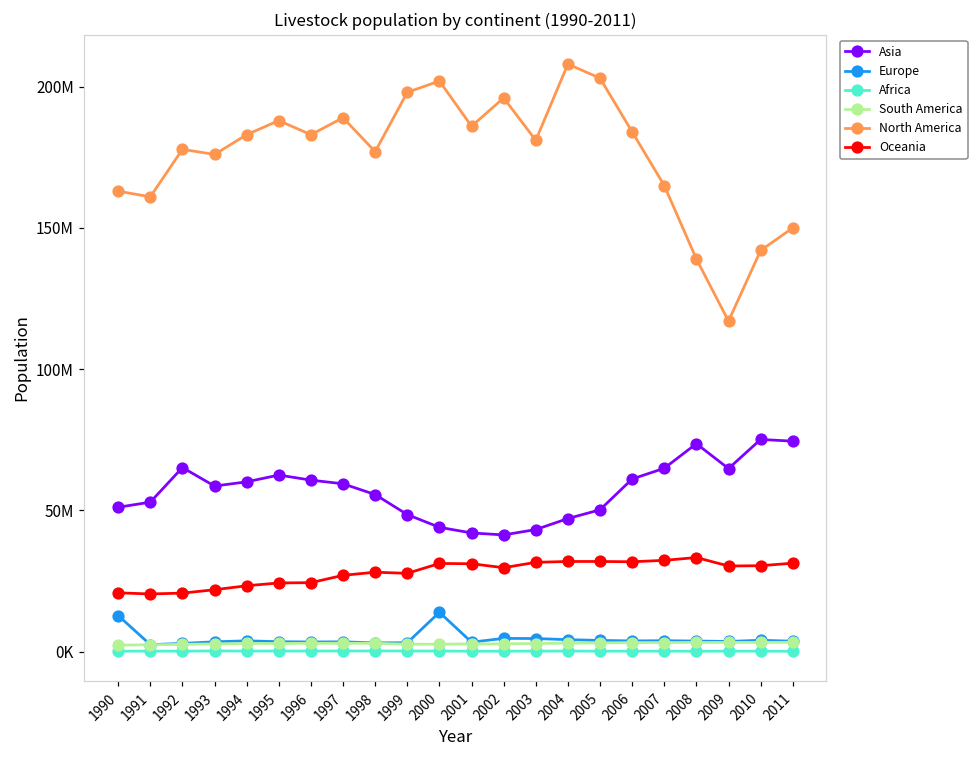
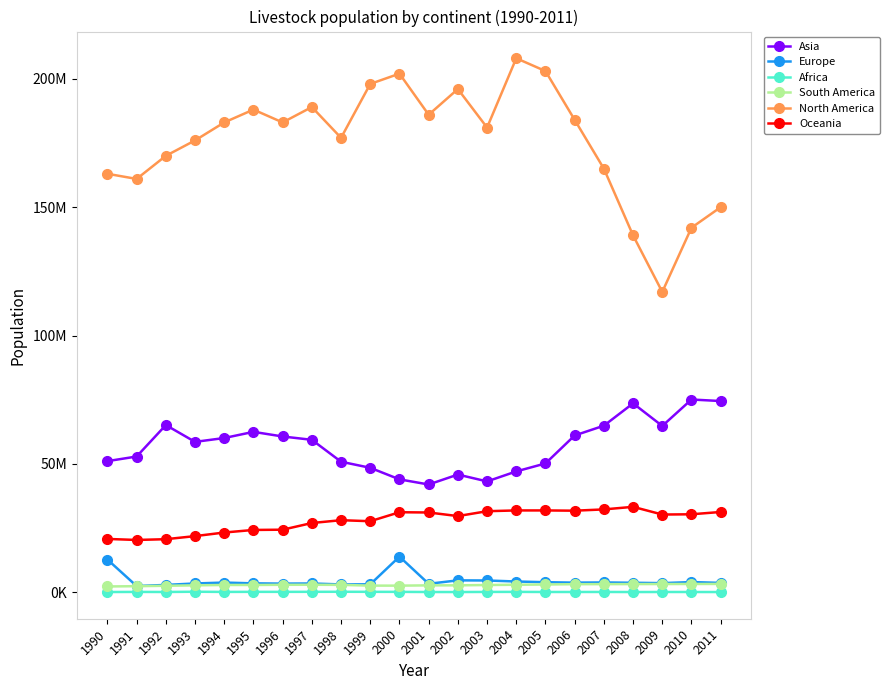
  {
    "Asia": {
      "1990": 51000000,
      "1991": 53000000,
      "1992": 65000000,
      "1993": 59000000,
      "1994": 60000000,
      "1995": 63000000,
      "1996": 61000000,
      "1997": 59000000,
-     "1998": 56000000,
+     "1998": 51000000,
      "1999": 49000000,
      "2000": 44000000,
      "2001": 42000000,
-     "2002": 41000000,
+     "2002": 46000000,
      "2003": 43000000,
      "2004": 47000000,
      "2005": 50000000,
      "2006": 61000000,
      "2007": 65000000,
      "2008": 74000000,
      "2009": 65000000,
      "2010": 75000000,
      "2011": 75000000
    },
    "Europe": {
      "1990": 13000000,
      "2000": 14000000,
      "2002": 5000000,
      "2003": 5000000,
      "2004": 4000000
    },
    "Africa": {
      "1990": 0,
      "1991": 0,
      "1992": 0,
      "1993": 0,
      "1994": 0,
      "1995": 0,
      "1996": 0,
      "1997": 0,
      "1998": 0,
      "1999": 0,
      "2000": 0,
      "2001": 0,
      "2002": 0,
      "2003": 0,
      "2004": 0,
      "2005": 0,
      "2006": 0,
      "2007": 0,
      "2008": 0,
      "2009": 0,
      "2010": 0,
      "2011": 0
    },
    "South America": {
      "1990": 2000000,
      "2000": 3000000,
      "2002": 3000000,
      "2003": 3000000,
      "2004": 3000000
    },
    "North America": {
      "1990": 163000000,
      "1991": 161000000,
-     "1992": 178000000,
+     "1992": 170000000,
      "1993": 176000000,
      "1994": 183000000,
      "1995": 188000000,
      "1996": 183000000,
      "1997": 189000000,
      "1998": 177000000,
      "1999": 198000000,
      "2000": 202000000,
      "2001": 186000000,
      "2002": 196000000,
      "2003": 181000000,
      "2004": 208000000,
      "2005": 203000000,
      "2006": 184000000,
      "2007": 165000000,
      "2008": 139000000,
      "2009": 117000000,
      "2010": 142000000,
      "2011": 150000000
    },
    "Oceania": {
      "1990": 21000000,
      "1991": 20000000,
      "1992": 21000000,
      "1993": 22000000,
      "1994": 23000000,
      "1995": 24000000,
      "1996": 24000000,
      "1997": 27000000,
      "1998": 28000000,
      "1999": 28000000,
      "2000": 31000000,
      "2001": 31000000,
      "2002": 30000000,
      "2003": 32000000,
      "2004": 32000000,
      "2005": 32000000,
      "2006": 32000000,
      "2007": 32000000,
      "2008": 33000000,
      "2009": 30000000,
      "2010": 30000000,
      "2011": 31000000
    }
  }
